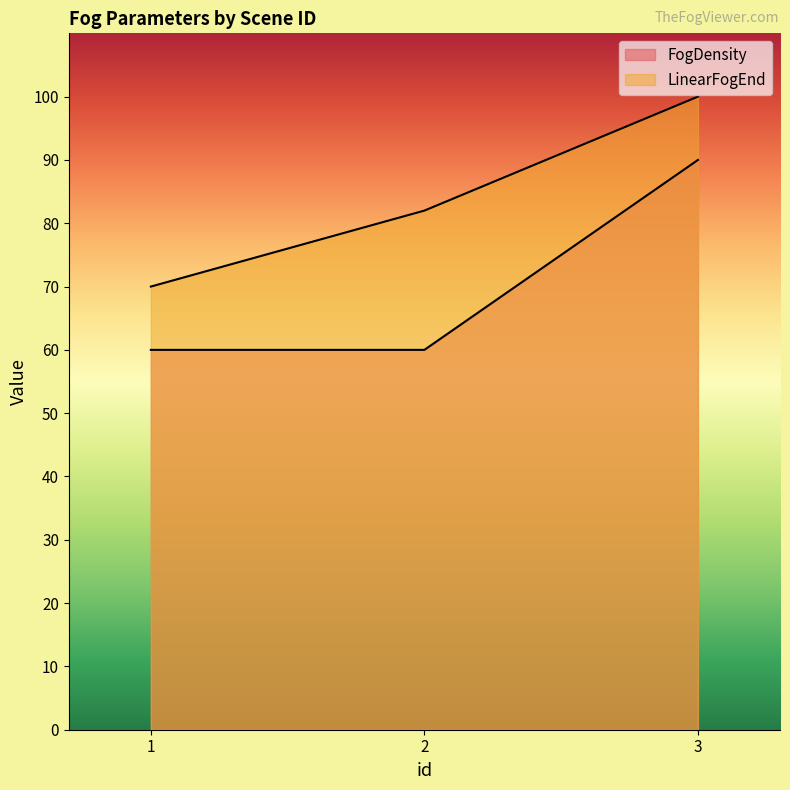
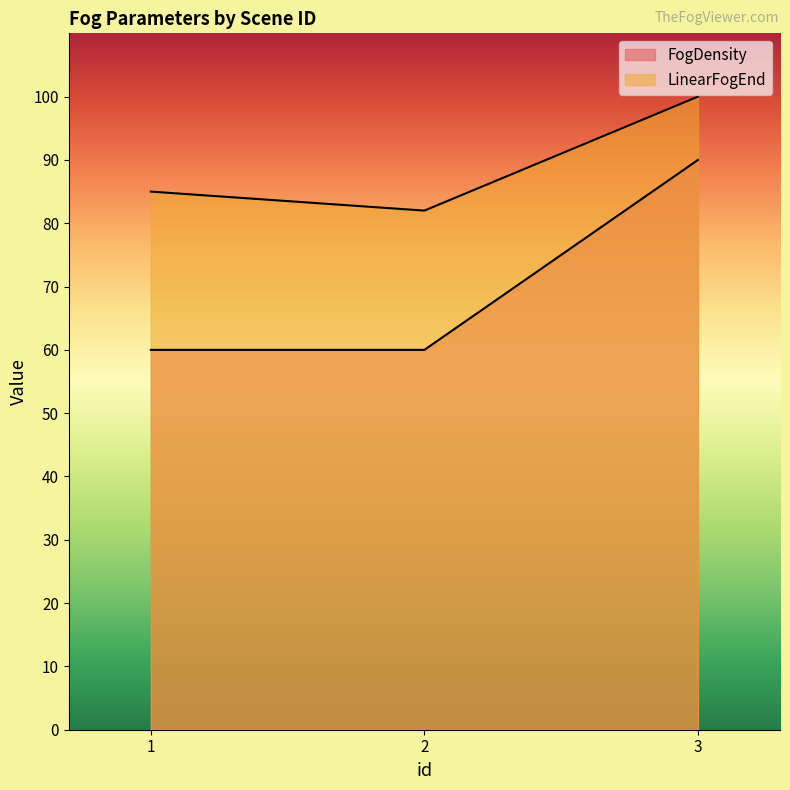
  {
    "FogDensity": {
      "1": 60,
      "2": 60,
      "3": 90
    },
    "LinearFogEnd": {
-     "1": 70,
+     "1": 85,
      "2": 82,
      "3": 100
    }
  }
